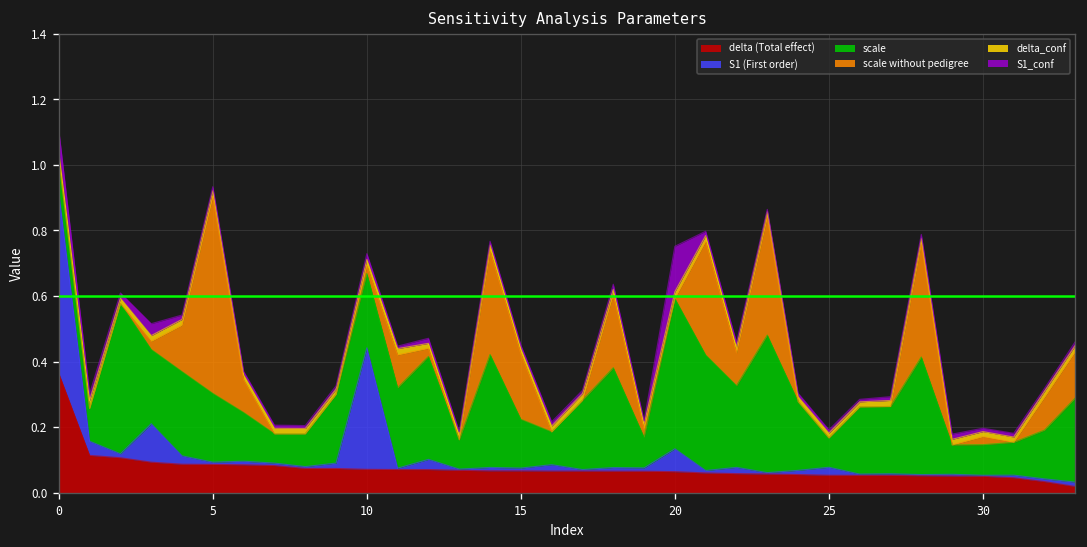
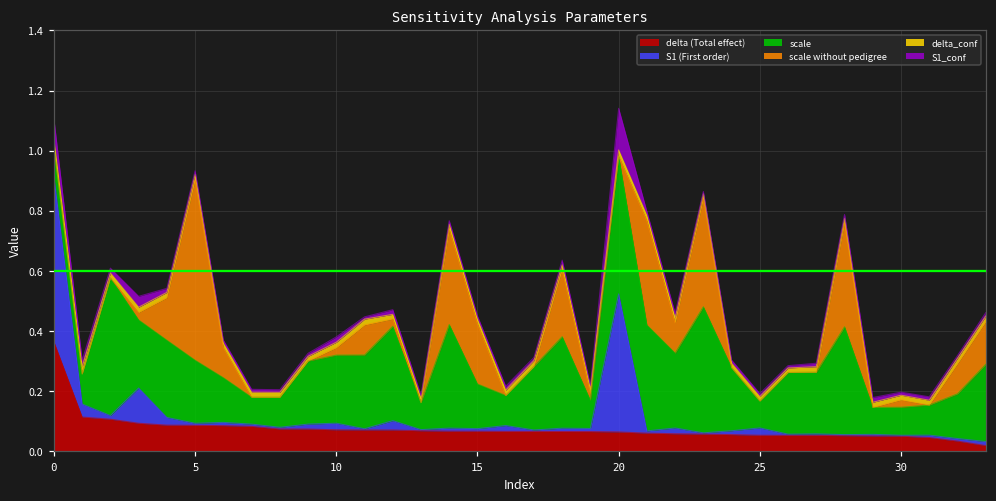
  {
    "delta (Total effect)": {
      "0": 0.36,
      "10": 0.07,
      "20": 0.06,
      "25": 0.05
    },
    "S1 (First order)": {
      "0": 0.55,
-     "10": 0.37,
-     "20": 0.07,
+     "10": 0.02,
+     "20": 0.46,
      "25": 0.02
    },
    "scale": {
      "5": 0.21,
      "10": 0.23,
      "15": 0.15,
      "30": 0.09
    },
    "scale without pedigree": {
      "5": 0.60,
      "10": 0.02,
      "15": 0.20,
      "30": 0.02
    },
    "delta_conf": {
      "0": 0.02,
      "5": 0.02,
      "10": 0.02,
      "15": 0.02,
      "20": 0.02,
      "25": 0.01,
      "30": 0.02
    },
    "S1_conf": {
      "0": 0.07,
      "5": 0.01,
      "10": 0.02,
      "15": 0.01,
      "20": 0.14,
      "25": 0.01,
      "30": 0.01
    }
  }
